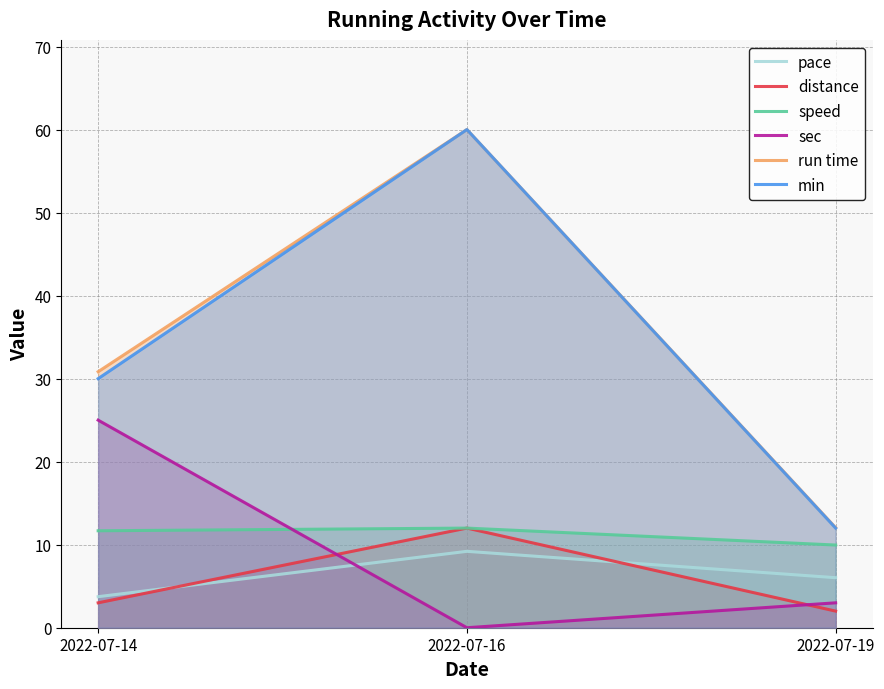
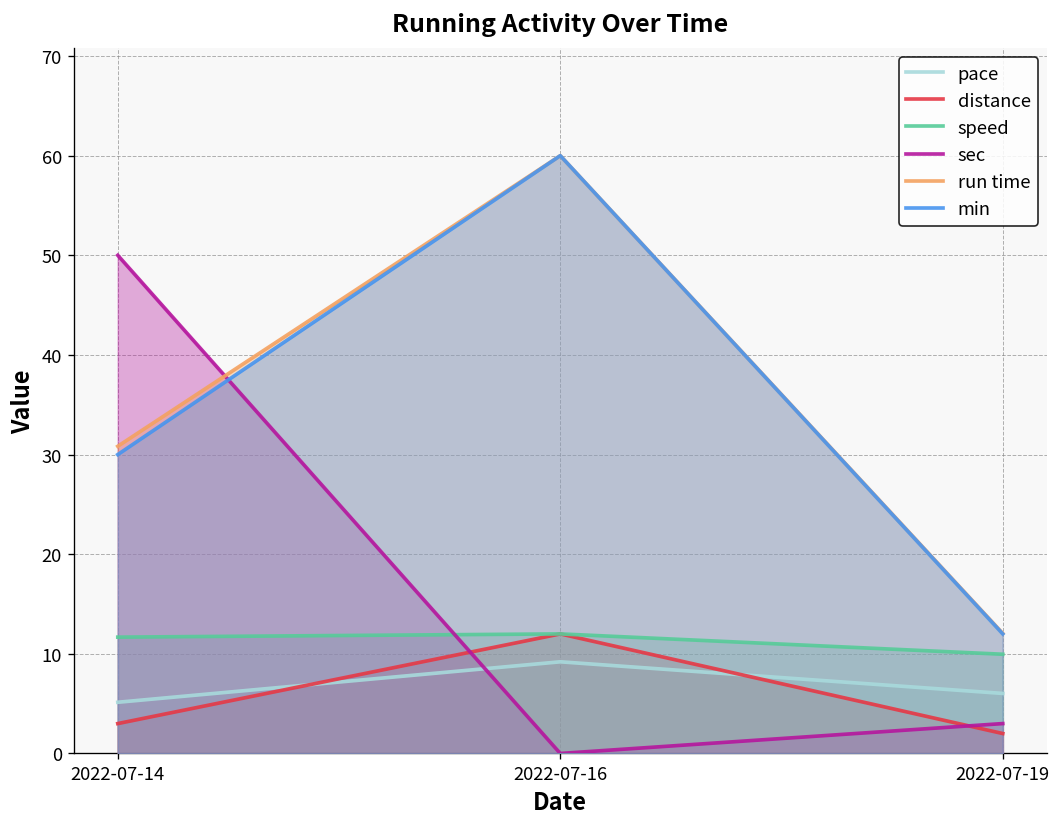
  {
    "pace": {
-     "2022-07-14": 4,
+     "2022-07-14": 5,
      "2022-07-16": 9,
      "2022-07-19": 6
    },
    "distance": {
      "2022-07-14": 3,
      "2022-07-19": 2
    },
    "speed": {
      "2022-07-14": 12,
      "2022-07-19": 10
    },
    "sec": {
-     "2022-07-14": 25,
+     "2022-07-14": 50,
      "2022-07-16": 0,
      "2022-07-19": 3
    },
    "run time": {
      "2022-07-14": 31
    },
    "min": {
      "2022-07-14": 30
    }
  }
